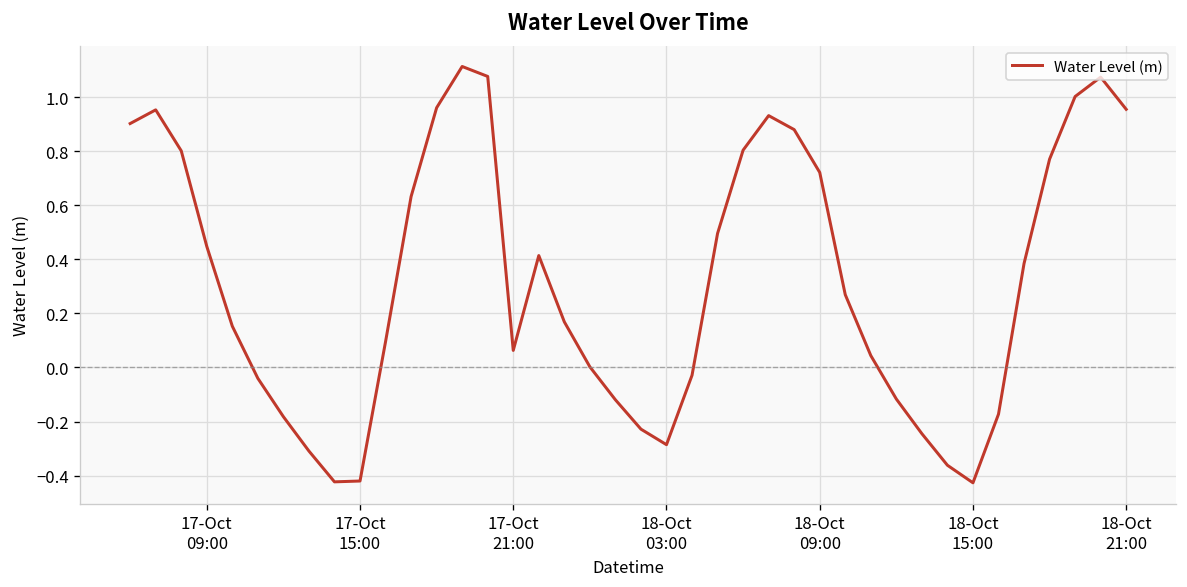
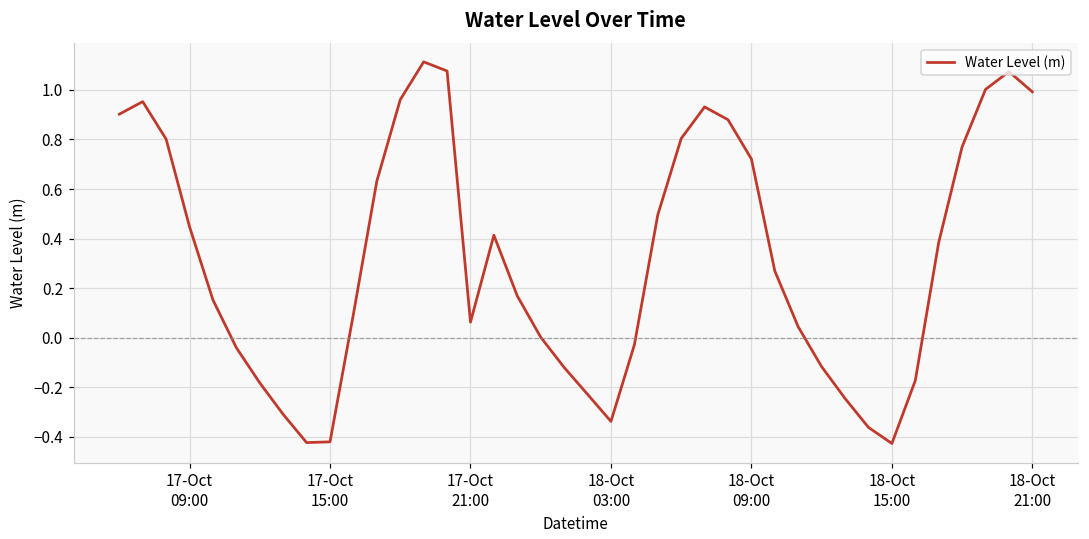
  {
    "17-Oct 09:00": 0.45,
    "17-Oct 15:00": -0.42,
    "17-Oct 21:00": 0.06,
-   "18-Oct 03:00": -0.29,
+   "18-Oct 03:00": -0.34,
    "18-Oct 09:00": 0.72,
    "18-Oct 15:00": -0.43,
-   "18-Oct 21:00": 0.95
+   "18-Oct 21:00": 0.99
  }
